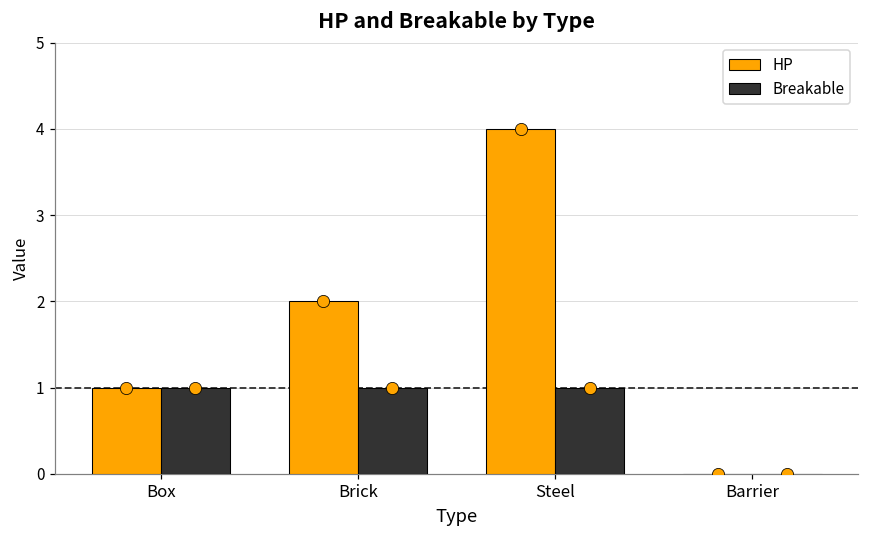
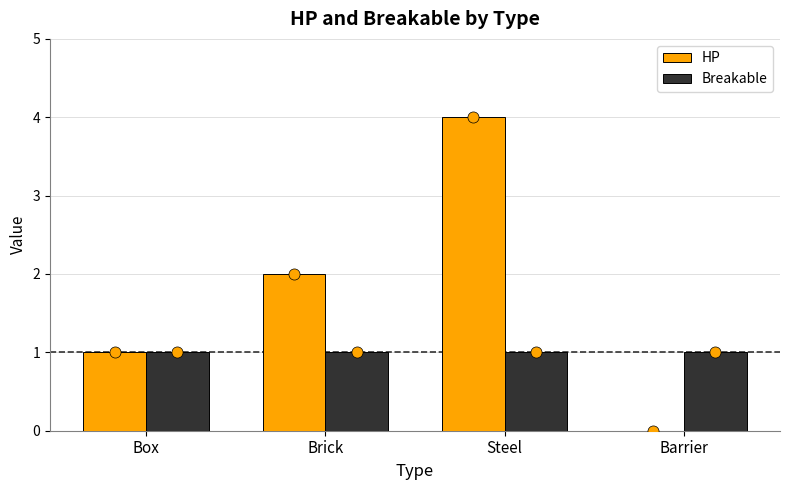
  {
    "Breakable": {
      "Box": 1,
      "Brick": 1,
      "Steel": 1,
-     "Barrier": 0
+     "Barrier": 1
    }
  }
